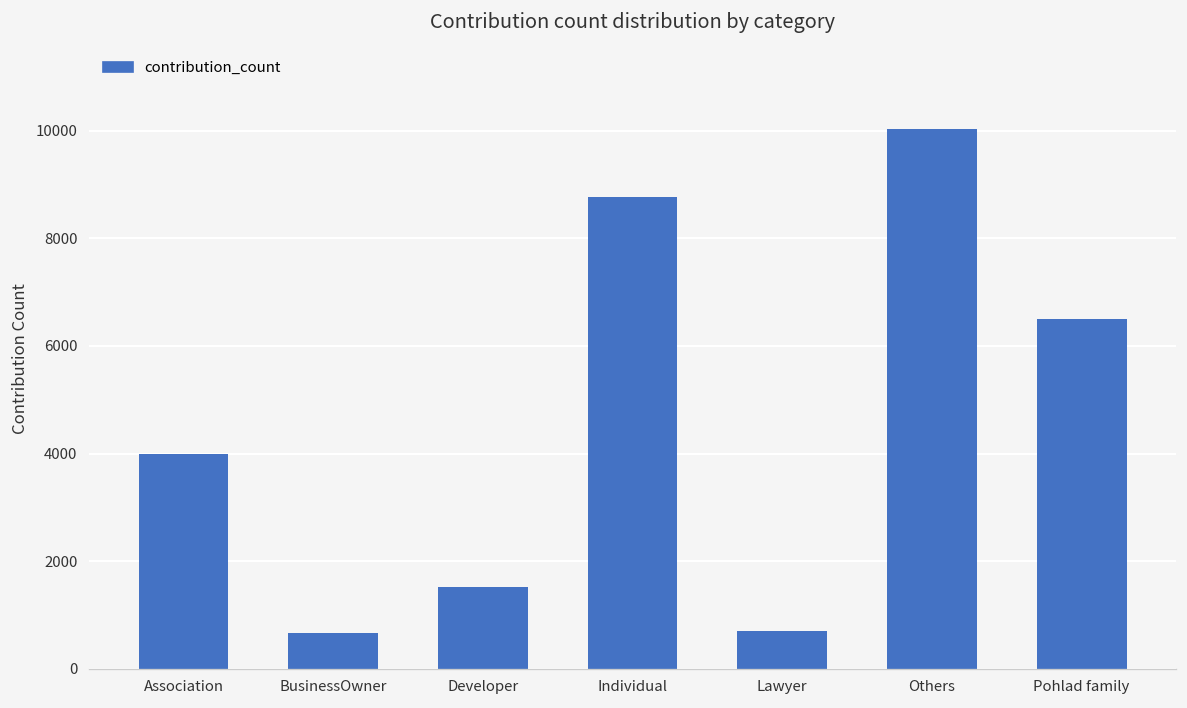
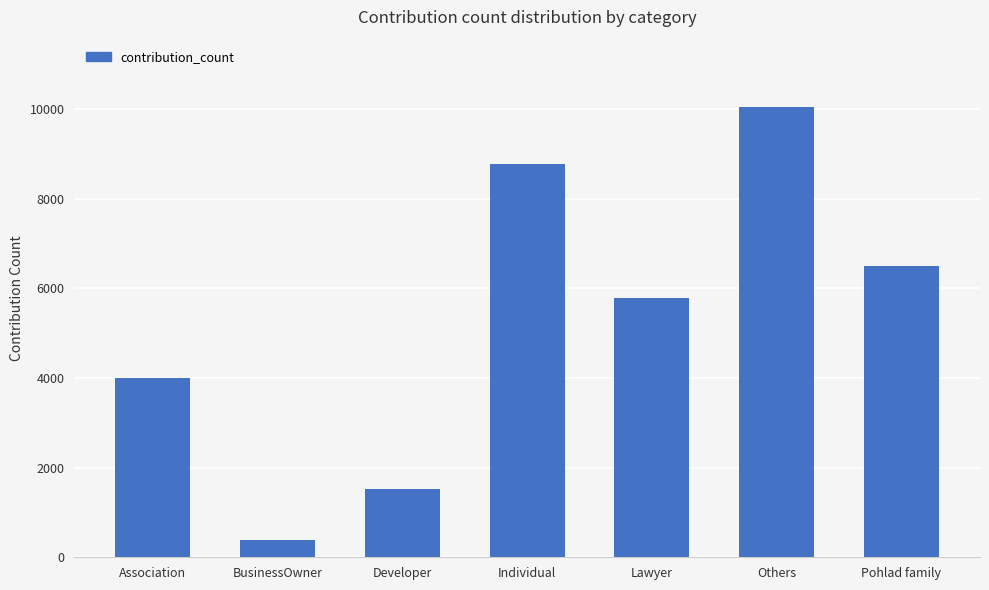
  {
    "Association": 4000,
-   "BusinessOwner": 700,
+   "BusinessOwner": 400,
    "Developer": 1500,
    "Individual": 8800,
-   "Lawyer": 700,
+   "Lawyer": 5800,
    "Others": 10000,
    "Pohlad family": 6500
  }
